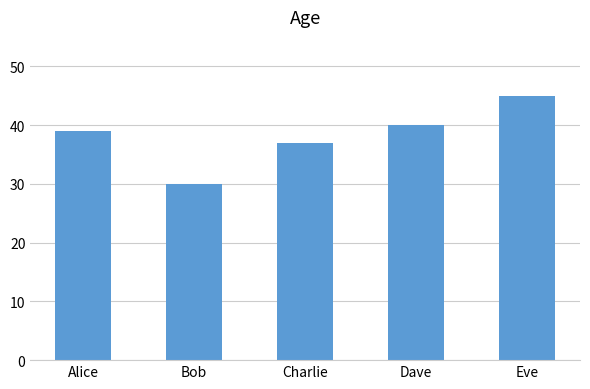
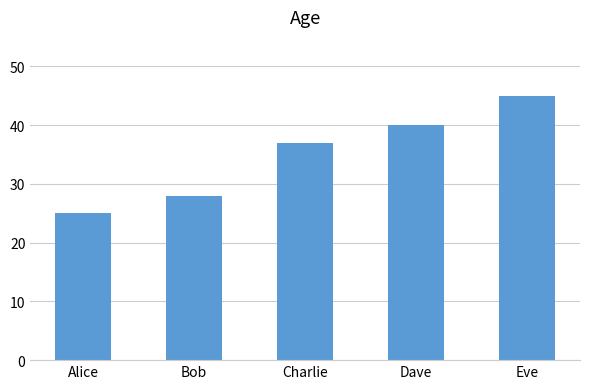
  {
-   "Alice": 39,
-   "Bob": 30,
+   "Alice": 25,
+   "Bob": 28,
    "Charlie": 37,
    "Dave": 40,
    "Eve": 45
  }
